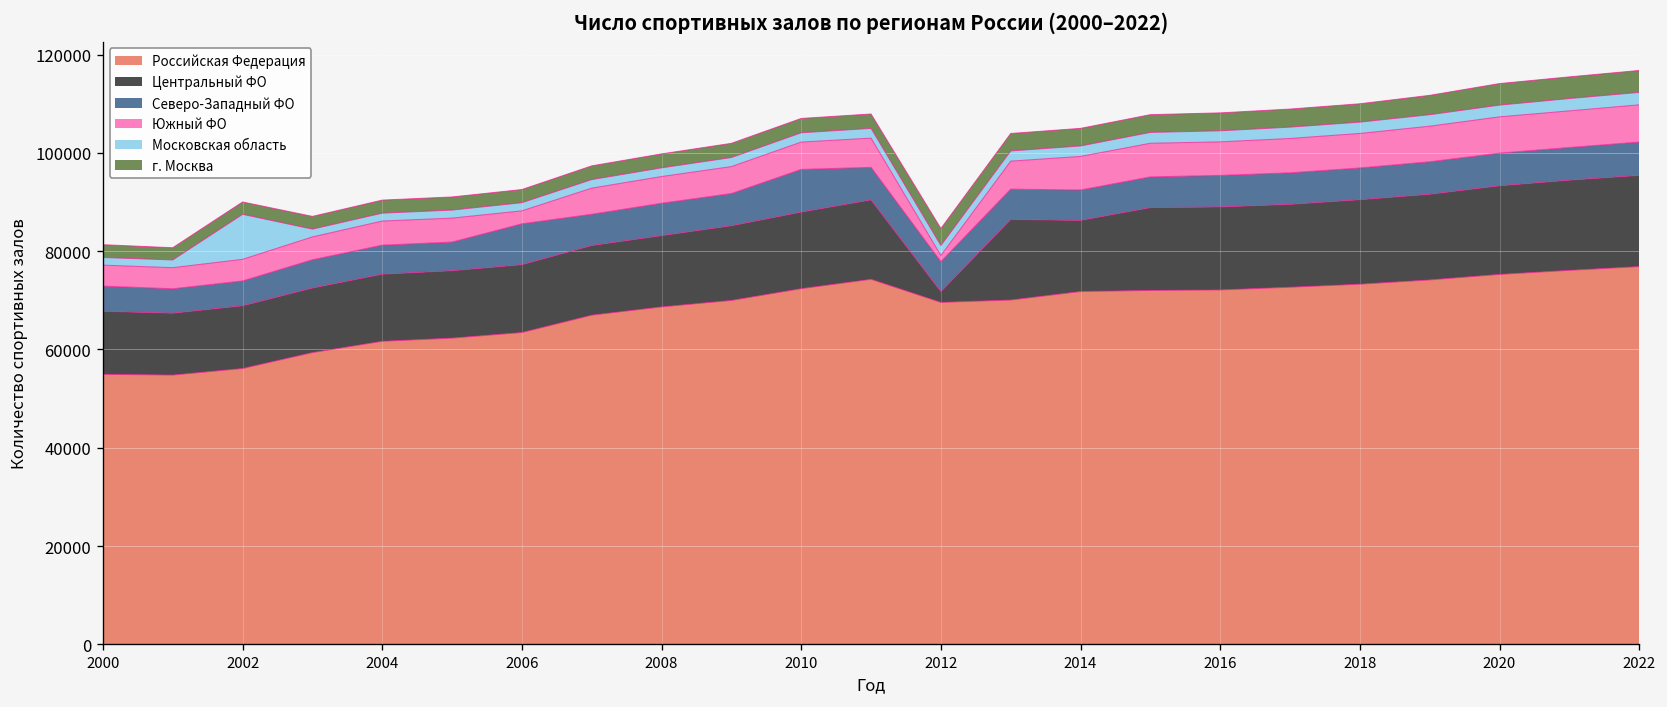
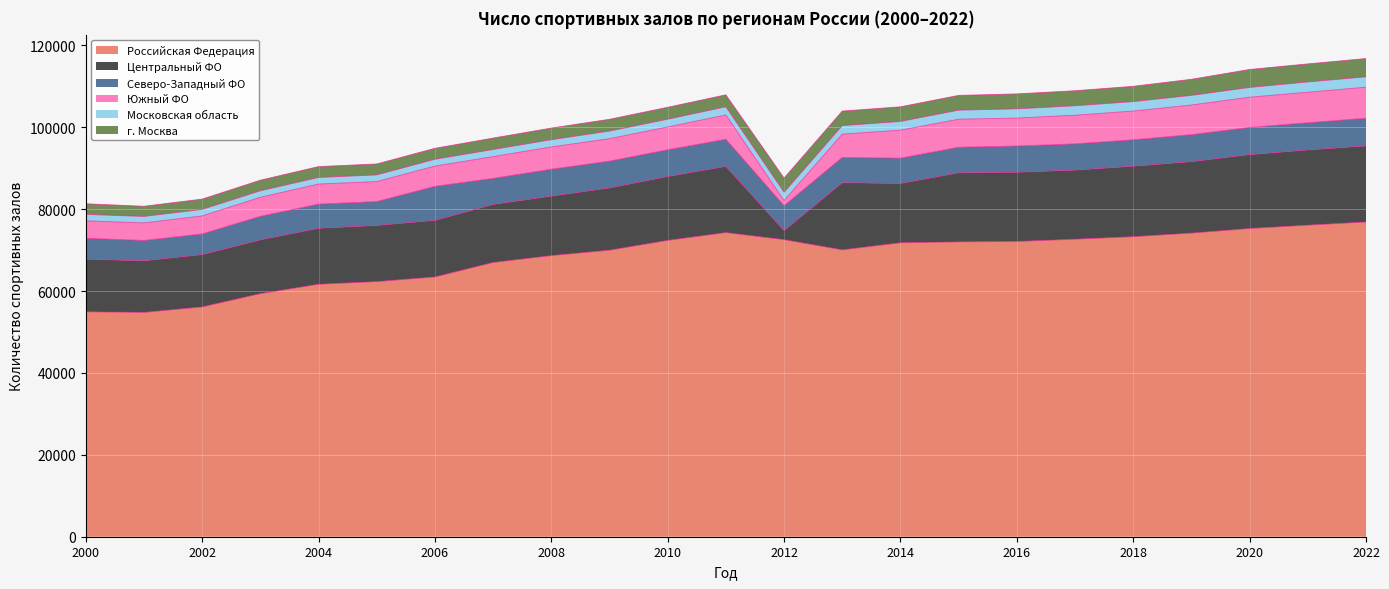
  {
    "Российская Федерация": {
      "2000": 55000,
      "2002": 56000,
      "2004": 62000,
      "2006": 63000,
      "2008": 69000,
      "2010": 72000,
-     "2012": 70000,
+     "2012": 73000,
      "2014": 72000,
      "2016": 72000,
      "2018": 73000,
      "2020": 75000,
      "2022": 77000
    },
    "Центральный ФО": {
      "2000": 13000,
      "2002": 13000,
      "2004": 14000,
      "2006": 14000,
      "2008": 15000,
      "2010": 16000,
      "2012": 2000,
      "2014": 14000,
      "2016": 17000,
      "2018": 17000,
      "2020": 18000,
      "2022": 19000
    },
    "Северо-Западный ФО": {
      "2000": 5000,
      "2002": 5000,
      "2004": 6000,
      "2006": 8000,
      "2008": 7000,
-     "2010": 9000,
+     "2010": 7000,
      "2012": 6000,
      "2014": 6000,
      "2016": 6000,
      "2018": 6000,
      "2020": 7000,
      "2022": 7000
    },
    "Южный ФО": {
      "2000": 4000,
      "2002": 4000,
      "2004": 5000,
-     "2006": 3000,
+     "2006": 5000,
      "2008": 5000,
      "2010": 6000,
      "2012": 1000,
      "2014": 7000,
      "2016": 7000,
      "2018": 7000,
      "2020": 7000,
      "2022": 8000
    },
    "Московская область": {
      "2000": 2000,
-     "2002": 9000,
+     "2002": 2000,
      "2004": 2000,
      "2006": 2000,
      "2008": 2000,
      "2010": 2000,
      "2012": 2000,
      "2014": 2000,
      "2016": 2000,
      "2018": 2000,
      "2020": 2000,
      "2022": 3000
    },
    "г. Москва": {
      "2000": 3000,
      "2002": 3000,
      "2004": 3000,
      "2006": 3000,
      "2008": 3000,
      "2010": 3000,
      "2012": 3000,
      "2014": 4000,
      "2016": 4000,
      "2018": 4000,
      "2020": 4000,
      "2022": 4000
    }
  }
